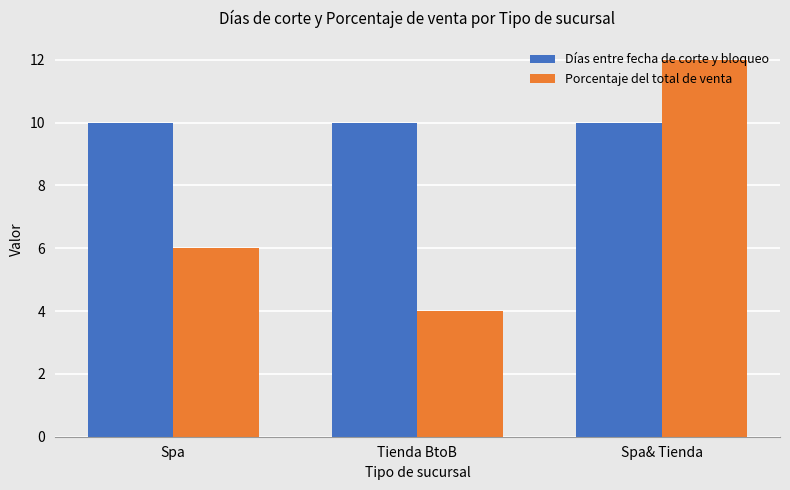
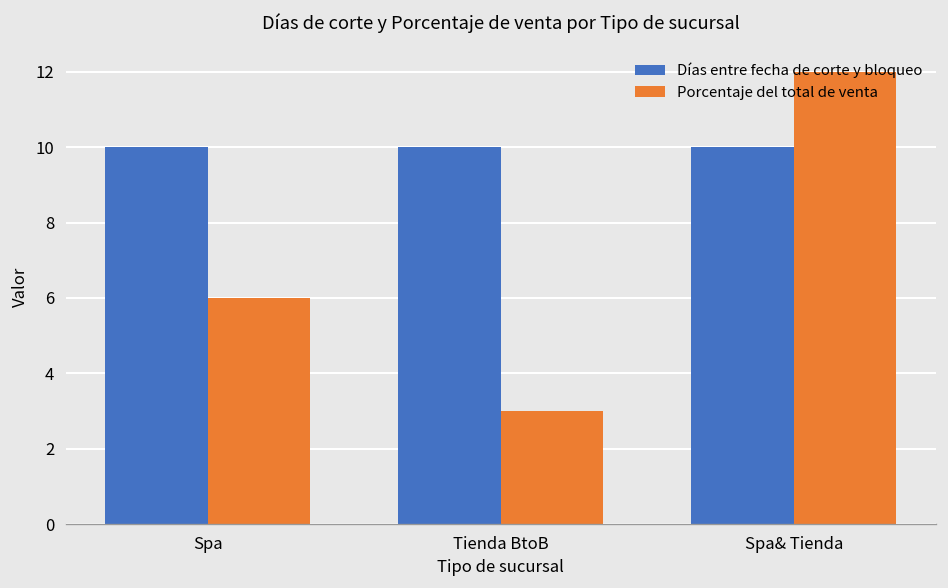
  {
    "Días entre fecha de corte y bloqueo": {
      "Spa": 10,
      "Tienda BtoB": 10,
      "Spa& Tienda": 10
    },
    "Porcentaje del total de venta": {
      "Spa": 6,
-     "Tienda BtoB": 4,
+     "Tienda BtoB": 3,
      "Spa& Tienda": 12
    }
  }
